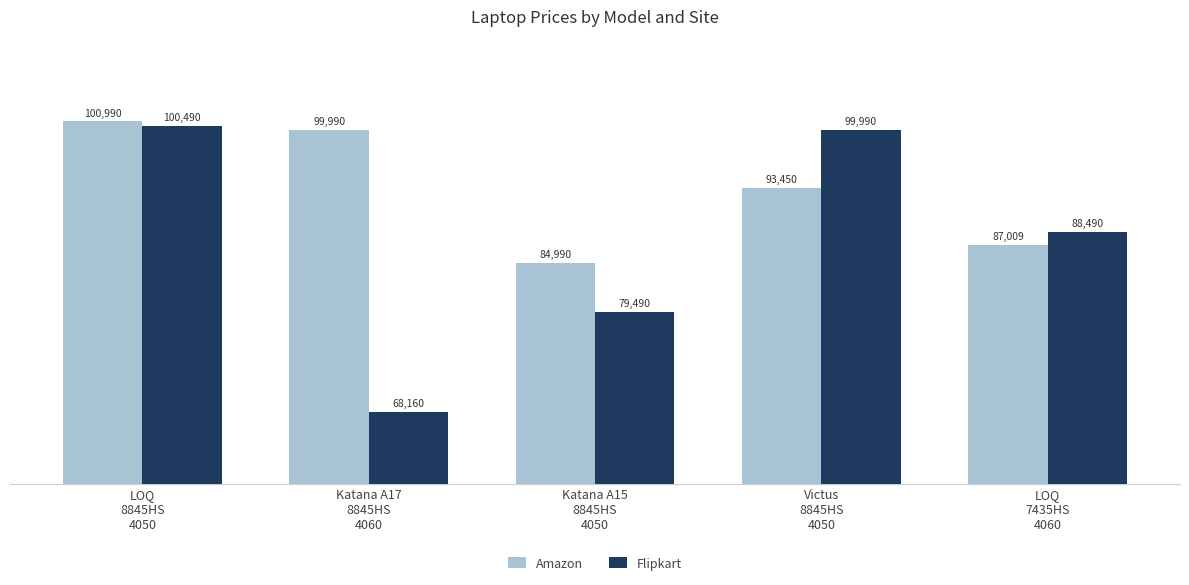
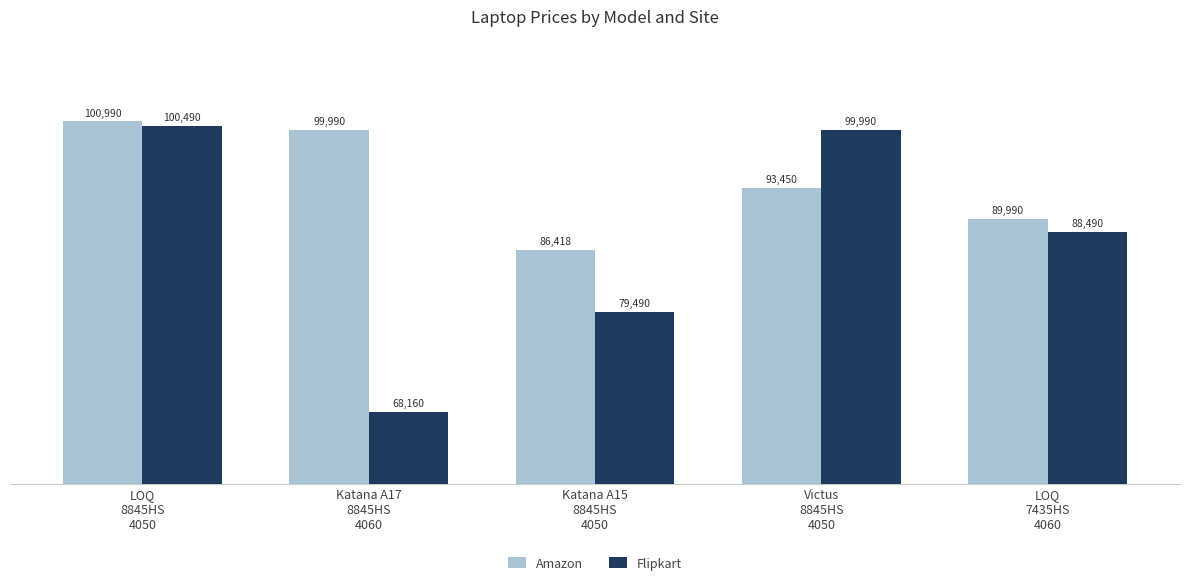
  {
    "Amazon": {
      "LOQ 8845HS 4050": "100,990",
      "Katana A17 8845HS 4060": "99,990",
-     "Katana A15 8845HS 4050": "84,990",
+     "Katana A15 8845HS 4050": "86,418",
      "Victus 8845HS 4050": "93,450",
-     "LOQ 7435HS 4060": "87,009"
+     "LOQ 7435HS 4060": "89,990"
    },
    "Flipkart": {
      "LOQ 8845HS 4050": "100,490",
      "Katana A17 8845HS 4060": "68,160",
      "Katana A15 8845HS 4050": "79,490",
      "Victus 8845HS 4050": "99,990",
      "LOQ 7435HS 4060": "88,490"
    }
  }
